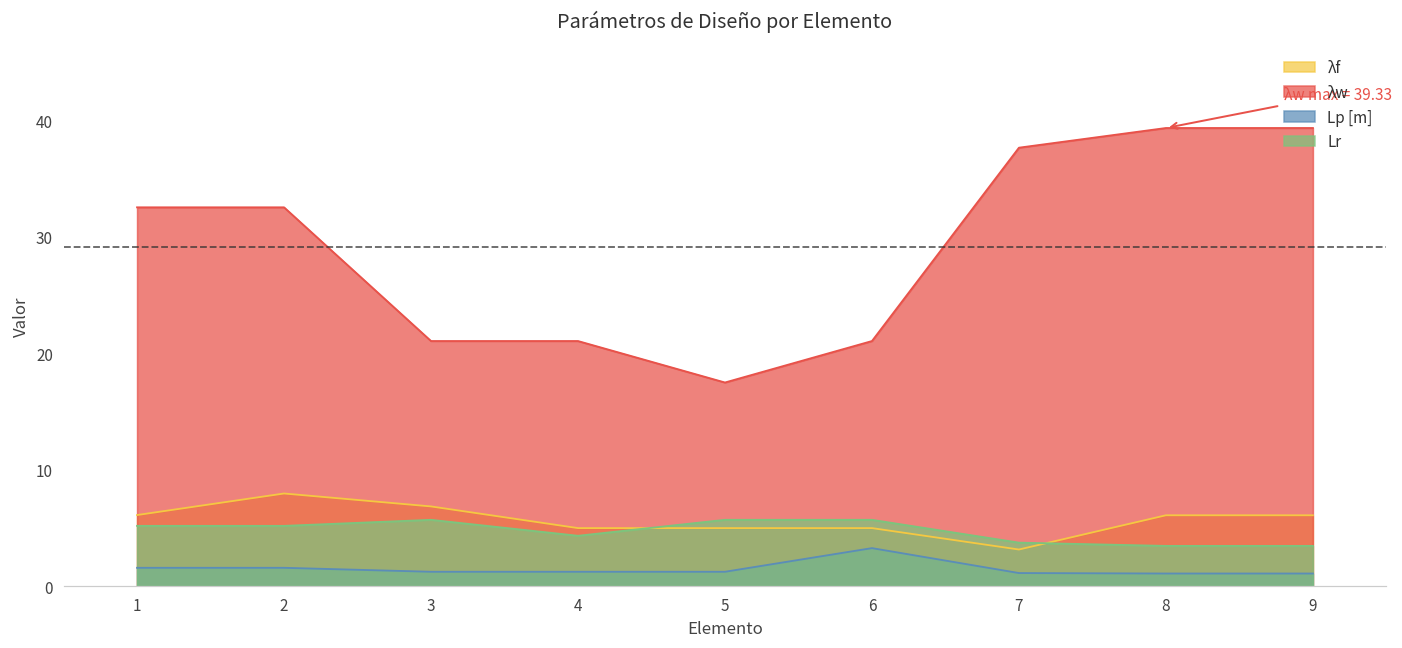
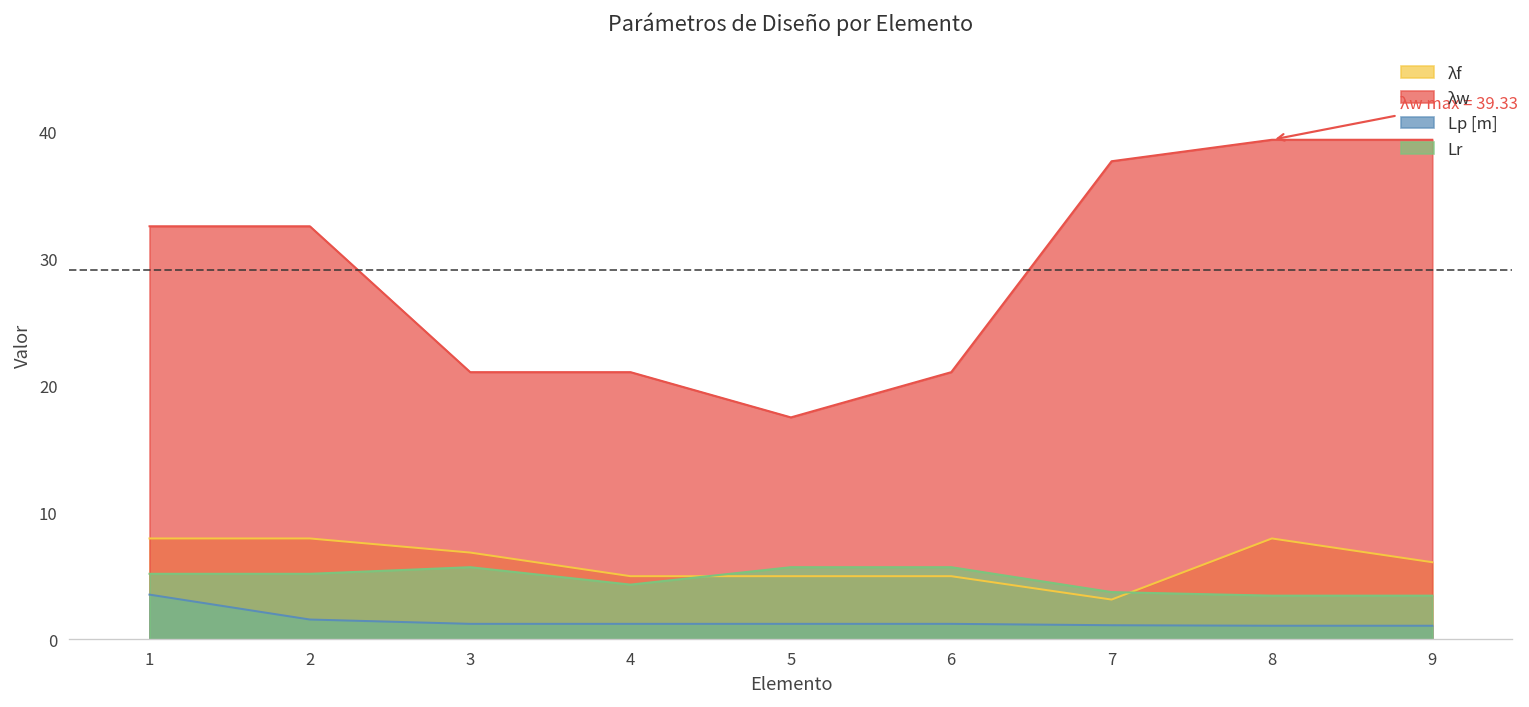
  {
    "λf": {
-     "1": 6.1,
+     "1": 8.0,
      "2": 8.0,
      "3": 6.8,
      "4": 5.0,
      "5": 5.0,
      "6": 5.0,
      "7": 3.1,
-     "8": 6.1,
+     "8": 8.0,
      "9": 6.1
    },
    "λw": {
      "9": 39.33
    },
    "Lp [m]": {
-     "1": 1.6,
+     "1": 3.5,
      "2": 1.6,
      "3": 1.2,
      "4": 1.2,
      "5": 1.2,
-     "6": 3.3,
+     "6": 1.2,
      "7": 1.1,
      "8": 1.1,
      "9": 1.1
    },
    "Lr": {
      "1": 5.2,
      "2": 5.2,
      "3": 5.7,
      "4": 4.3,
      "5": 5.7,
      "6": 5.7,
      "7": 3.7,
      "8": 3.5,
      "9": 3.5
    }
  }
